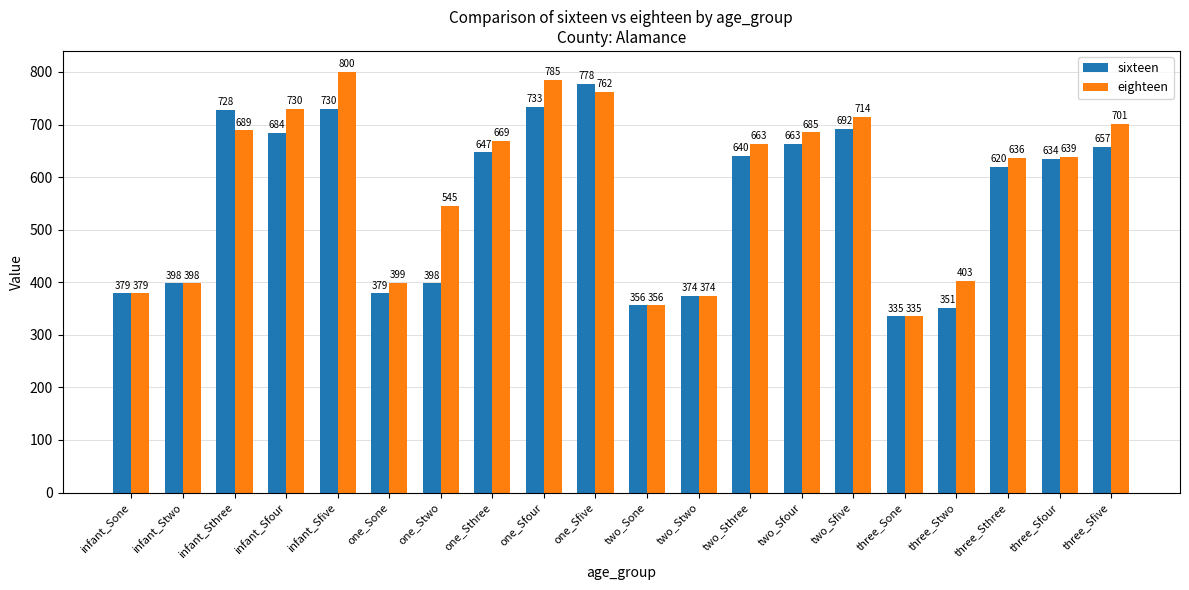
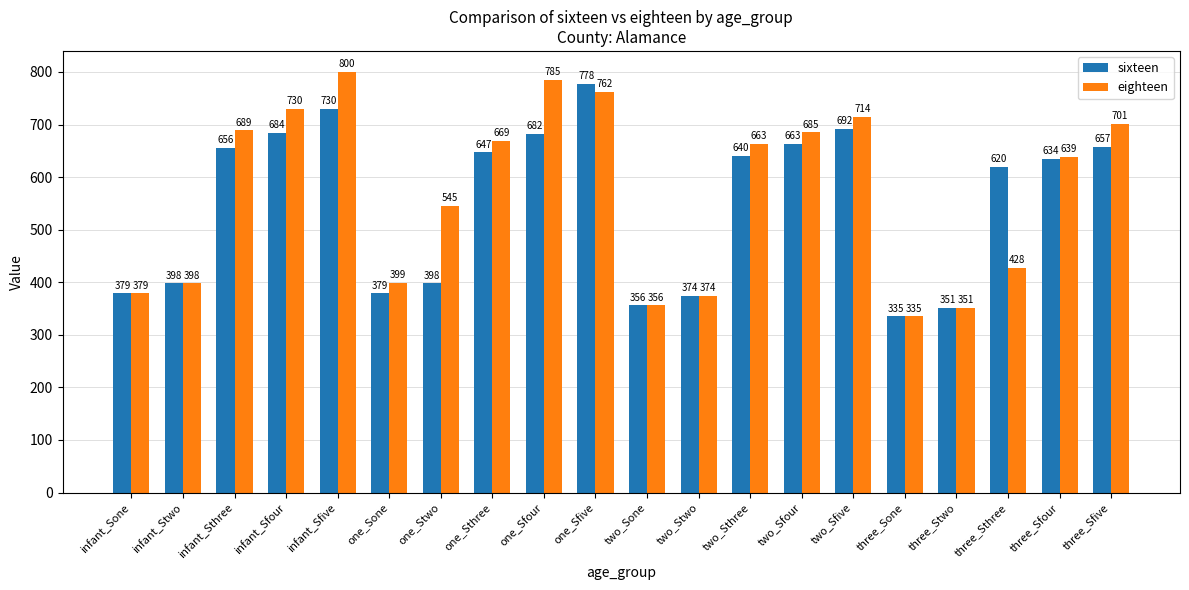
  {
    "sixteen": {
      "infant_Sone": 379,
      "infant_Stwo": 398,
-     "infant_Sthree": 728,
+     "infant_Sthree": 656,
      "infant_Sfour": 684,
      "infant_Sfive": 730,
      "one_Sone": 379,
      "one_Stwo": 398,
      "one_Sthree": 647,
-     "one_Sfour": 733,
+     "one_Sfour": 682,
      "one_Sfive": 778,
      "two_Sone": 356,
      "two_Stwo": 374,
      "two_Sthree": 640,
      "two_Sfour": 663,
      "two_Sfive": 692,
      "three_Sone": 335,
      "three_Stwo": 351,
      "three_Sthree": 620,
      "three_Sfour": 634,
      "three_Sfive": 657
    },
    "eighteen": {
      "infant_Sone": 379,
      "infant_Stwo": 398,
      "infant_Sthree": 689,
      "infant_Sfour": 730,
      "infant_Sfive": 800,
      "one_Sone": 399,
      "one_Stwo": 545,
      "one_Sthree": 669,
      "one_Sfour": 785,
      "one_Sfive": 762,
      "two_Sone": 356,
      "two_Stwo": 374,
      "two_Sthree": 663,
      "two_Sfour": 685,
      "two_Sfive": 714,
      "three_Sone": 335,
-     "three_Stwo": 403,
-     "three_Sthree": 636,
+     "three_Stwo": 351,
+     "three_Sthree": 428,
      "three_Sfour": 639,
      "three_Sfive": 701
    }
  }
